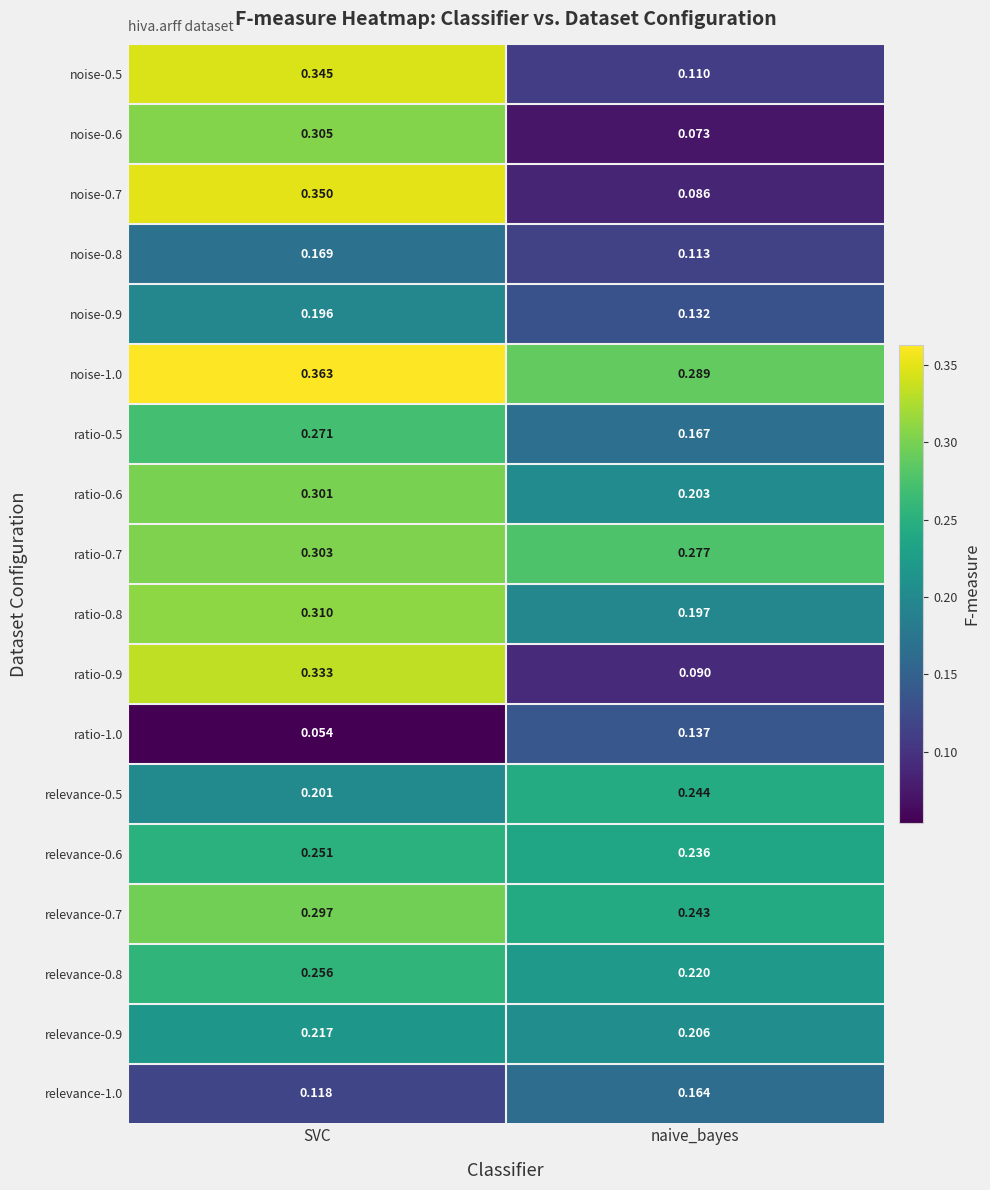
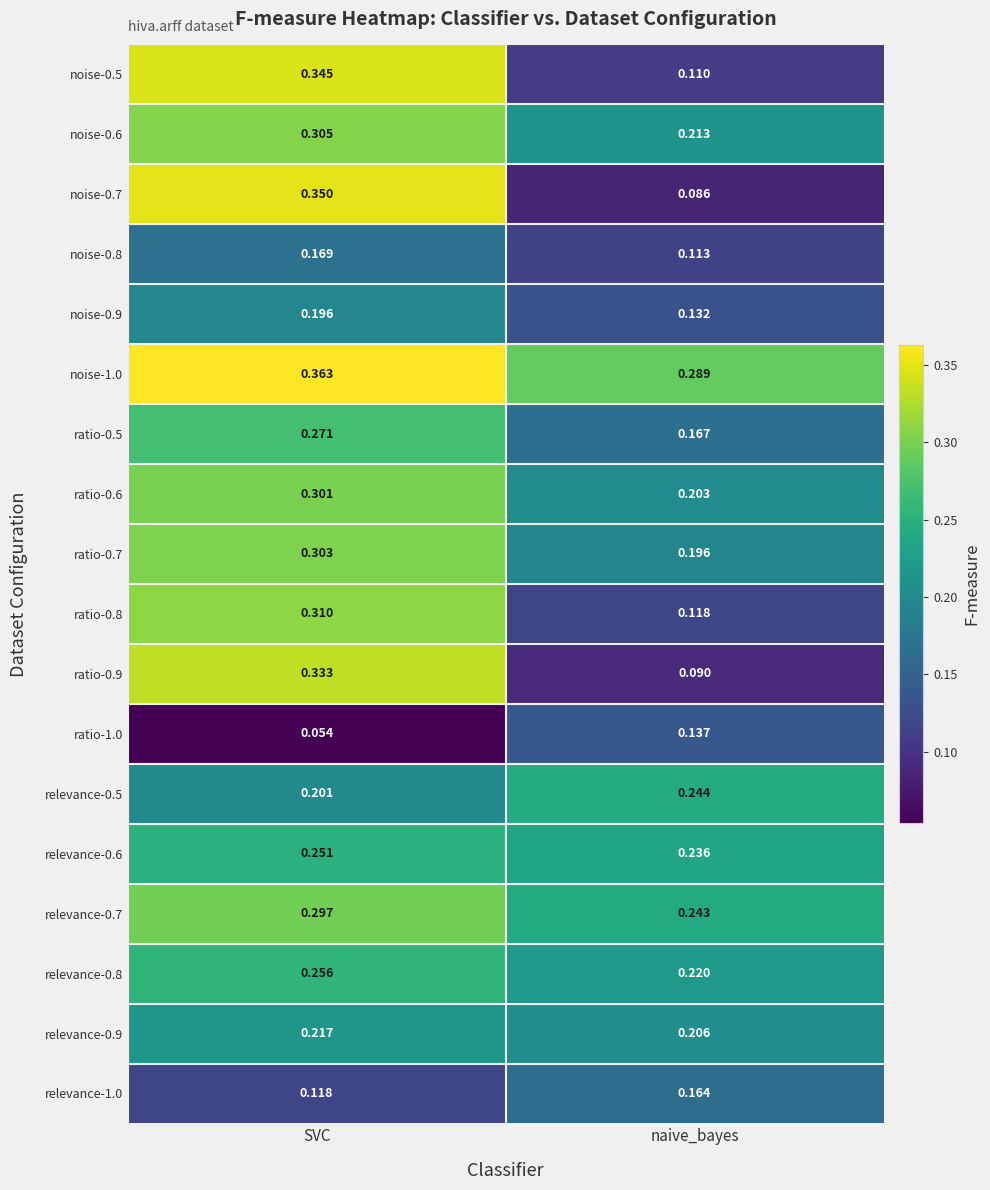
  {
    "noise-0.5": {
      "SVC": 0.345,
      "naive_bayes": 0.110
    },
    "noise-0.6": {
      "SVC": 0.305,
-     "naive_bayes": 0.073
+     "naive_bayes": 0.213
    },
    "noise-0.7": {
      "SVC": 0.350,
      "naive_bayes": 0.086
    },
    "noise-0.8": {
      "SVC": 0.169,
      "naive_bayes": 0.113
    },
    "noise-0.9": {
      "SVC": 0.196,
      "naive_bayes": 0.132
    },
    "noise-1.0": {
      "SVC": 0.363,
      "naive_bayes": 0.289
    },
    "ratio-0.5": {
      "SVC": 0.271,
      "naive_bayes": 0.167
    },
    "ratio-0.6": {
      "SVC": 0.301,
      "naive_bayes": 0.203
    },
    "ratio-0.7": {
      "SVC": 0.303,
-     "naive_bayes": 0.277
+     "naive_bayes": 0.196
    },
    "ratio-0.8": {
      "SVC": 0.310,
-     "naive_bayes": 0.197
+     "naive_bayes": 0.118
    },
    "ratio-0.9": {
      "SVC": 0.333,
      "naive_bayes": 0.090
    },
    "ratio-1.0": {
      "SVC": 0.054,
      "naive_bayes": 0.137
    },
    "relevance-0.5": {
      "SVC": 0.201,
      "naive_bayes": 0.244
    },
    "relevance-0.6": {
      "SVC": 0.251,
      "naive_bayes": 0.236
    },
    "relevance-0.7": {
      "SVC": 0.297,
      "naive_bayes": 0.243
    },
    "relevance-0.8": {
      "SVC": 0.256,
      "naive_bayes": 0.220
    },
    "relevance-0.9": {
      "SVC": 0.217,
      "naive_bayes": 0.206
    },
    "relevance-1.0": {
      "SVC": 0.118,
      "naive_bayes": 0.164
    }
  }
